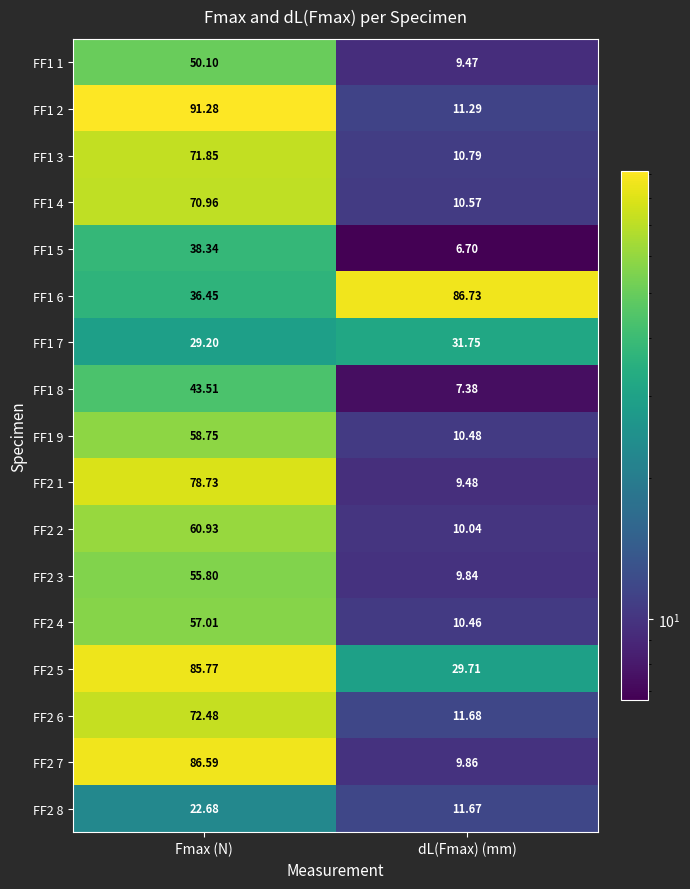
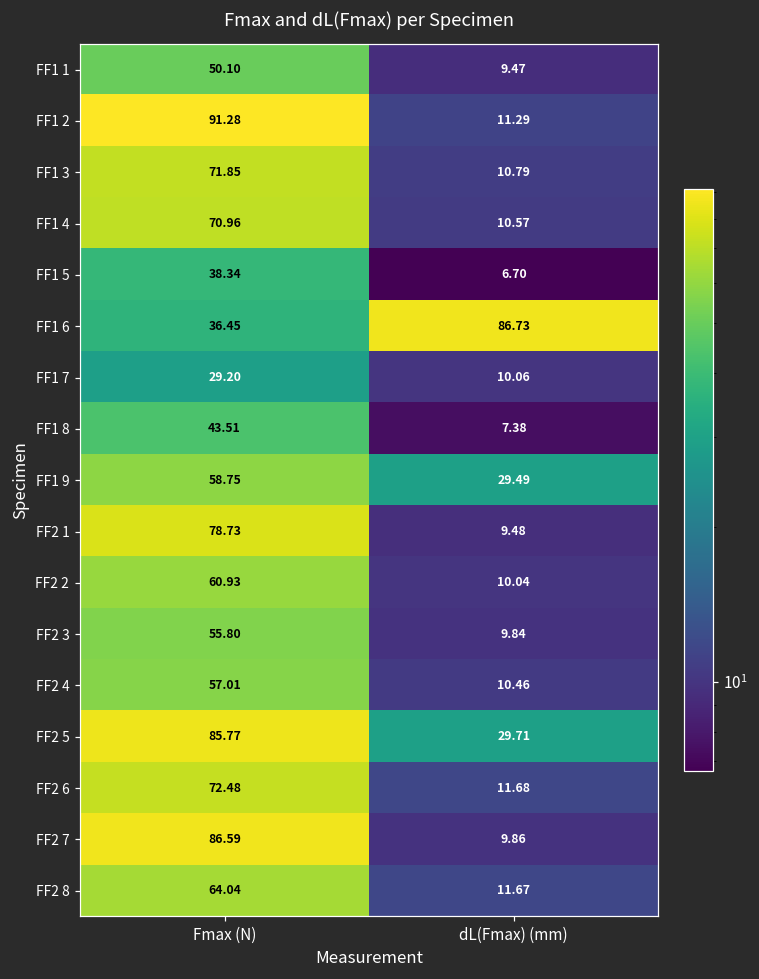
  {
    "FF1 1": {
      "Fmax (N)": 50.10,
      "dL(Fmax) (mm)": 9.47
    },
    "FF1 2": {
      "Fmax (N)": 91.28,
      "dL(Fmax) (mm)": 11.29
    },
    "FF1 3": {
      "Fmax (N)": 71.85,
      "dL(Fmax) (mm)": 10.79
    },
    "FF1 4": {
      "Fmax (N)": 70.96,
      "dL(Fmax) (mm)": 10.57
    },
    "FF1 5": {
      "Fmax (N)": 38.34,
      "dL(Fmax) (mm)": 6.70
    },
    "FF1 6": {
      "Fmax (N)": 36.45,
      "dL(Fmax) (mm)": 86.73
    },
    "FF1 7": {
      "Fmax (N)": 29.20,
-     "dL(Fmax) (mm)": 31.75
+     "dL(Fmax) (mm)": 10.06
    },
    "FF1 8": {
      "Fmax (N)": 43.51,
      "dL(Fmax) (mm)": 7.38
    },
    "FF1 9": {
      "Fmax (N)": 58.75,
-     "dL(Fmax) (mm)": 10.48
+     "dL(Fmax) (mm)": 29.49
    },
    "FF2 1": {
      "Fmax (N)": 78.73,
      "dL(Fmax) (mm)": 9.48
    },
    "FF2 2": {
      "Fmax (N)": 60.93,
      "dL(Fmax) (mm)": 10.04
    },
    "FF2 3": {
      "Fmax (N)": 55.80,
      "dL(Fmax) (mm)": 9.84
    },
    "FF2 4": {
      "Fmax (N)": 57.01,
      "dL(Fmax) (mm)": 10.46
    },
    "FF2 5": {
      "Fmax (N)": 85.77,
      "dL(Fmax) (mm)": 29.71
    },
    "FF2 6": {
      "Fmax (N)": 72.48,
      "dL(Fmax) (mm)": 11.68
    },
    "FF2 7": {
      "Fmax (N)": 86.59,
      "dL(Fmax) (mm)": 9.86
    },
    "FF2 8": {
-     "Fmax (N)": 22.68,
+     "Fmax (N)": 64.04,
      "dL(Fmax) (mm)": 11.67
    }
  }
